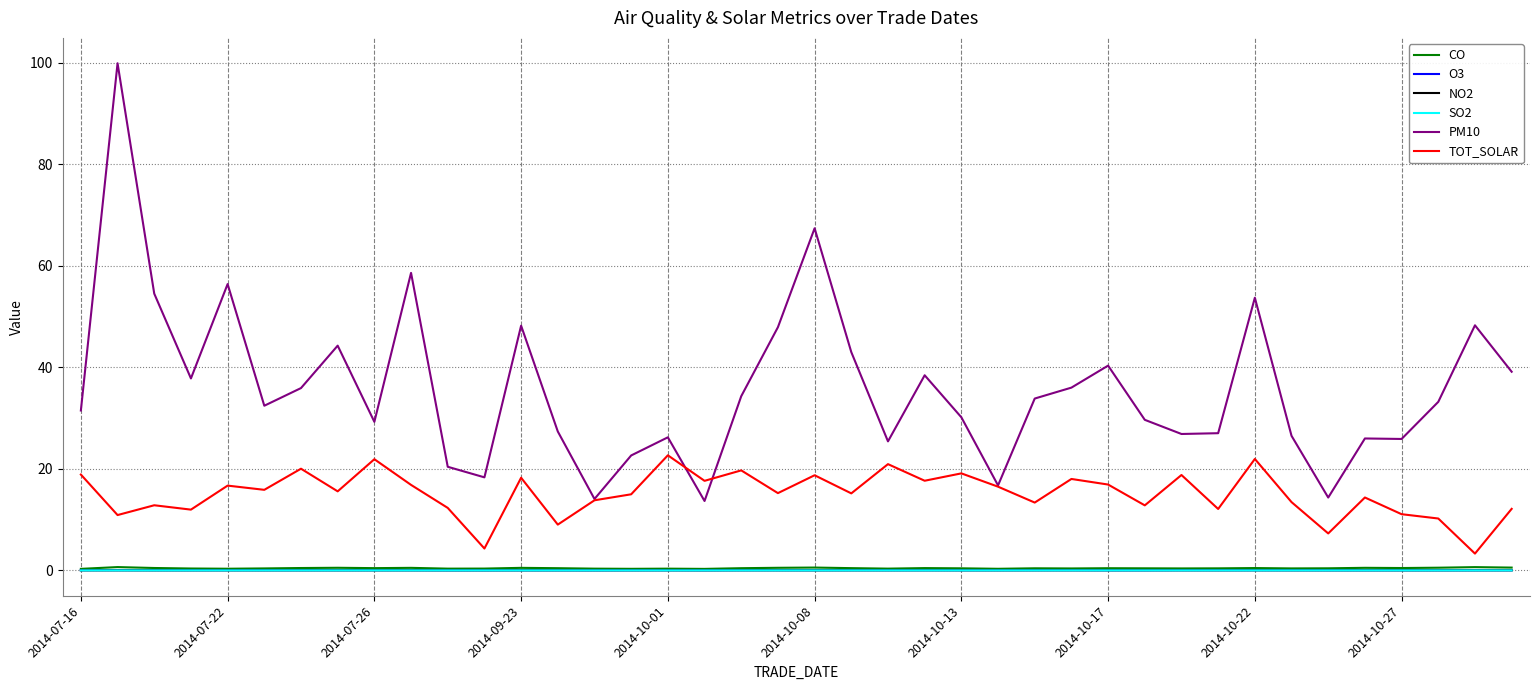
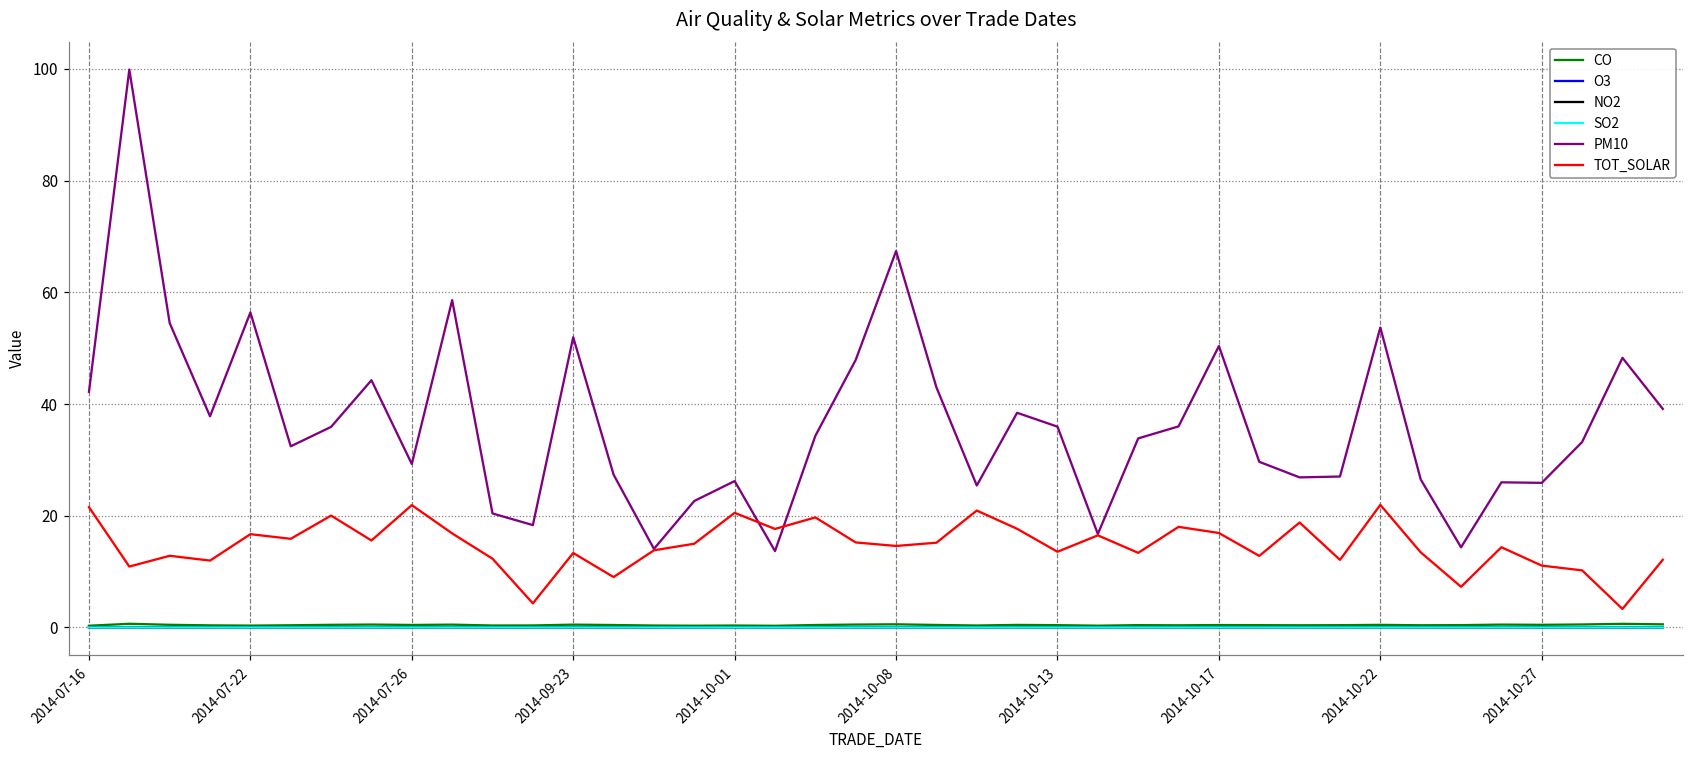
  {
    "CO": {
      "2014-10-08": 1
    },
    "SO2": {
      "2014-10-08": 0
    },
    "PM10": {
-     "2014-07-16": 31,
+     "2014-07-16": 42,
      "2014-07-22": 56,
      "2014-07-26": 29,
-     "2014-09-23": 48,
+     "2014-09-23": 52,
      "2014-10-01": 26,
      "2014-10-08": 67,
-     "2014-10-13": 30,
-     "2014-10-17": 40,
+     "2014-10-13": 36,
+     "2014-10-17": 50,
      "2014-10-22": 54,
      "2014-10-27": 26
    },
    "TOT_SOLAR": {
-     "2014-07-16": 19,
+     "2014-07-16": 22,
      "2014-07-22": 17,
      "2014-07-26": 22,
-     "2014-09-23": 18,
-     "2014-10-01": 23,
-     "2014-10-08": 19,
-     "2014-10-13": 19,
+     "2014-09-23": 13,
+     "2014-10-01": 21,
+     "2014-10-08": 15,
+     "2014-10-13": 14,
      "2014-10-17": 17,
      "2014-10-22": 22,
      "2014-10-27": 11
    }
  }
